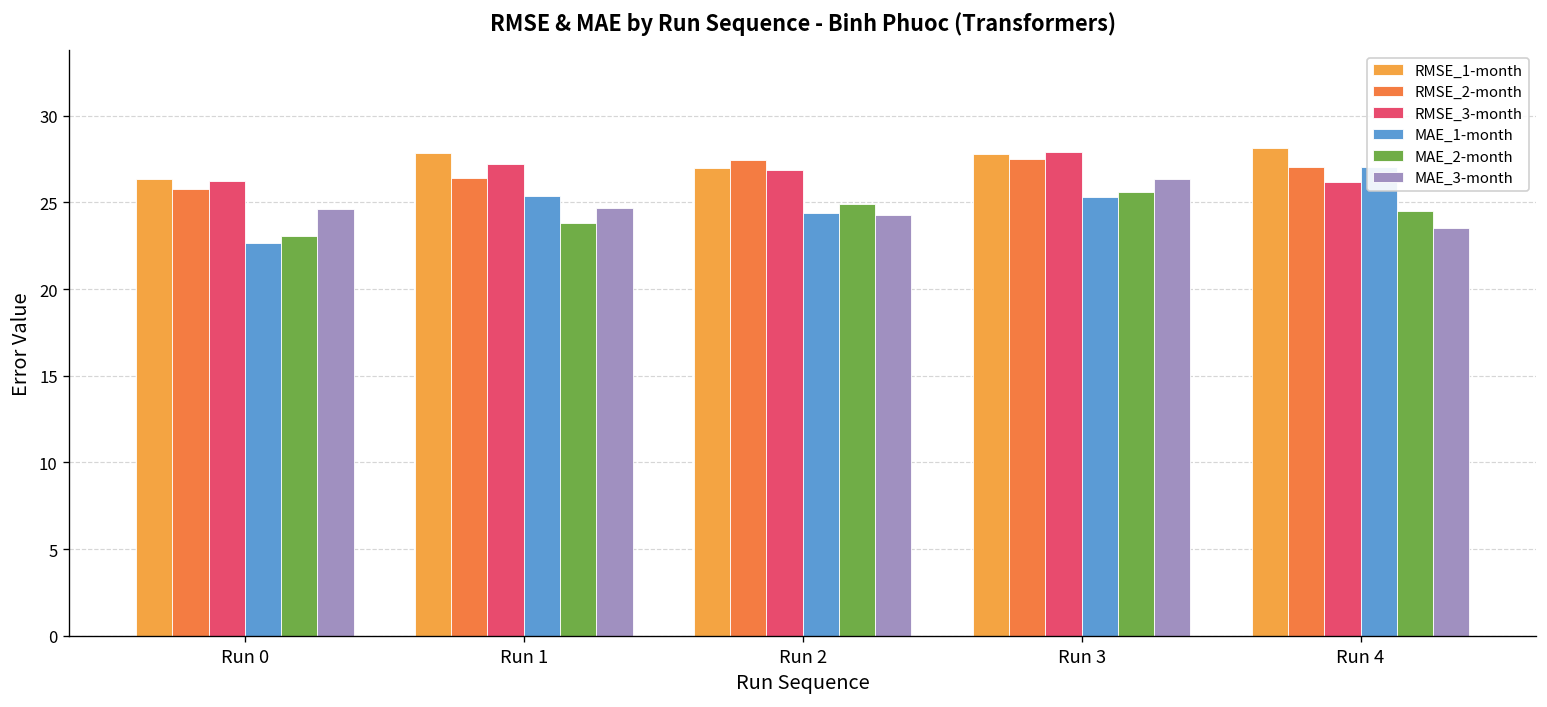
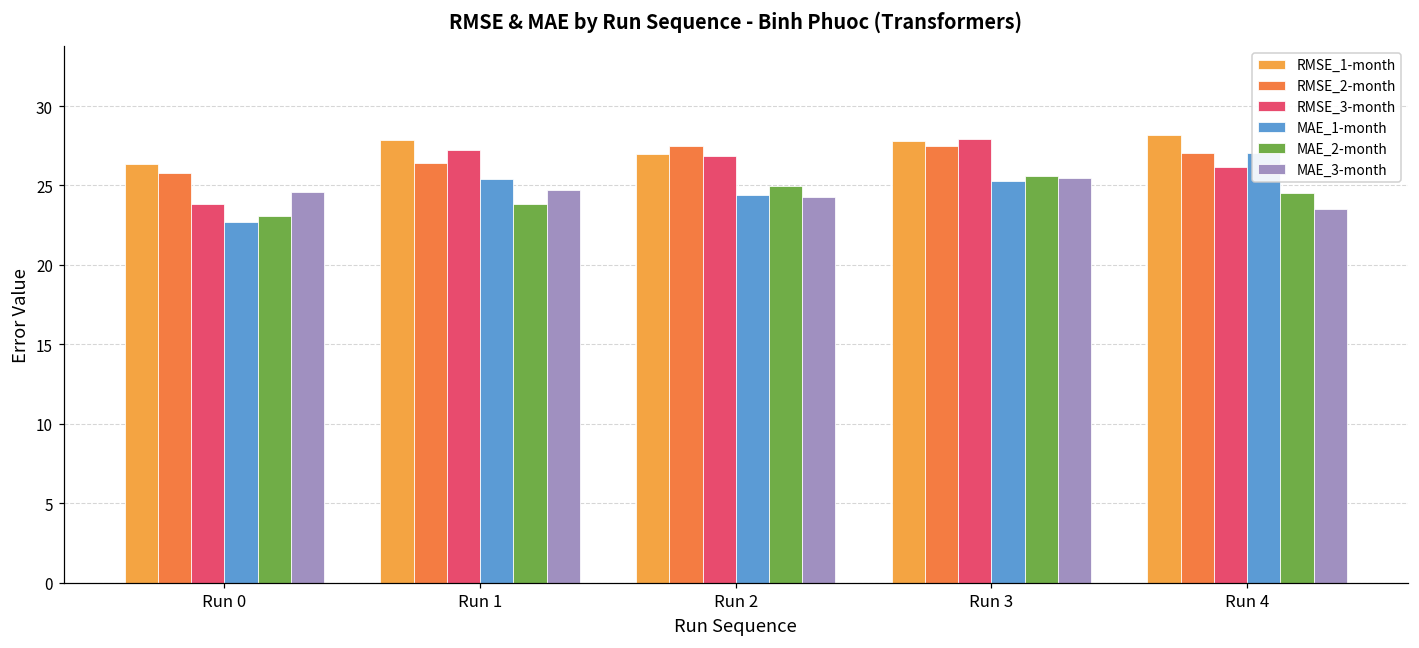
  {
    "RMSE_3-month": {
-     "Run 0": 26.2,
+     "Run 0": 23.8,
      "Run 1": 27.2,
      "Run 2": 26.9,
      "Run 3": 27.9,
      "Run 4": 26.2
    },
    "MAE_1-month": {
      "Run 0": 22.7,
      "Run 1": 25.4,
      "Run 2": 24.4,
      "Run 3": 25.3
    },
    "MAE_2-month": {
      "Run 0": 23.1,
      "Run 1": 23.8,
      "Run 2": 24.9,
      "Run 3": 25.6,
      "Run 4": 24.5
    },
    "MAE_3-month": {
      "Run 0": 24.6,
      "Run 1": 24.7,
      "Run 2": 24.3,
-     "Run 3": 26.3,
+     "Run 3": 25.4,
      "Run 4": 23.5
    }
  }
